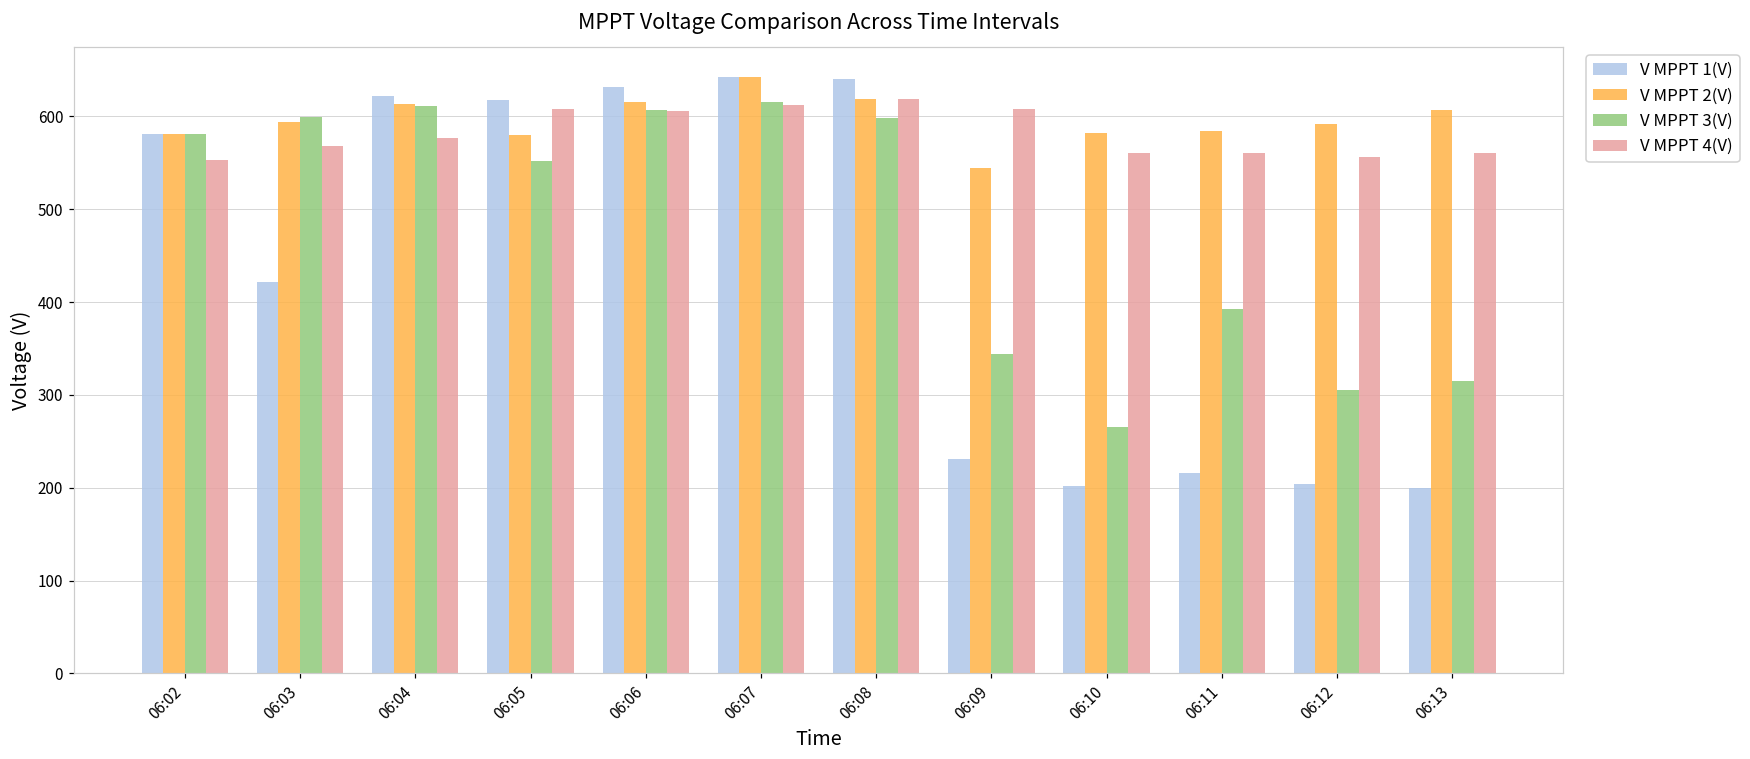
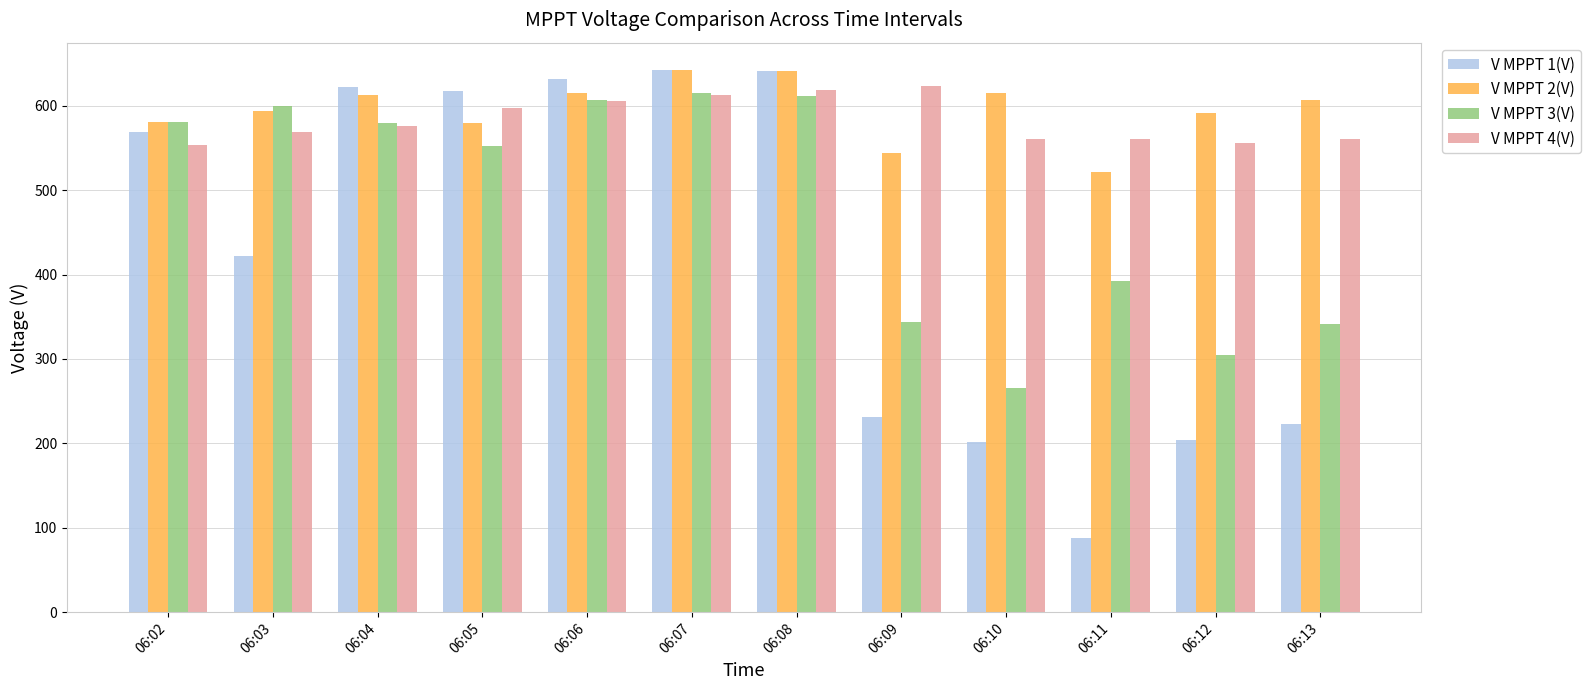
  {
    "V MPPT 1(V)": {
-     "06:02": 580,
+     "06:02": 570,
      "06:03": 420,
      "06:04": 620,
      "06:05": 620,
      "06:06": 630,
      "06:07": 640,
      "06:08": 640,
      "06:09": 230,
      "06:10": 200,
-     "06:11": 220,
+     "06:11": 90,
      "06:12": 200,
-     "06:13": 200
+     "06:13": 220
    },
    "V MPPT 2(V)": {
      "06:02": 580,
      "06:03": 590,
      "06:04": 610,
      "06:05": 580,
      "06:06": 620,
      "06:07": 640,
-     "06:08": 620,
+     "06:08": 640,
      "06:09": 540,
-     "06:10": 580,
-     "06:11": 580,
+     "06:10": 620,
+     "06:11": 520,
      "06:12": 590,
      "06:13": 610
    },
    "V MPPT 3(V)": {
      "06:02": 580,
      "06:03": 600,
-     "06:04": 610,
+     "06:04": 580,
      "06:05": 550,
      "06:06": 610,
      "06:07": 620,
-     "06:08": 600,
+     "06:08": 610,
      "06:09": 340,
      "06:10": 270,
      "06:11": 390,
      "06:12": 310,
-     "06:13": 310
+     "06:13": 340
    },
    "V MPPT 4(V)": {
      "06:02": 550,
      "06:03": 570,
      "06:04": 580,
-     "06:05": 610,
+     "06:05": 600,
      "06:06": 610,
      "06:07": 610,
      "06:08": 620,
-     "06:09": 610,
+     "06:09": 620,
      "06:10": 560,
      "06:11": 560,
      "06:12": 560,
      "06:13": 560
    }
  }
